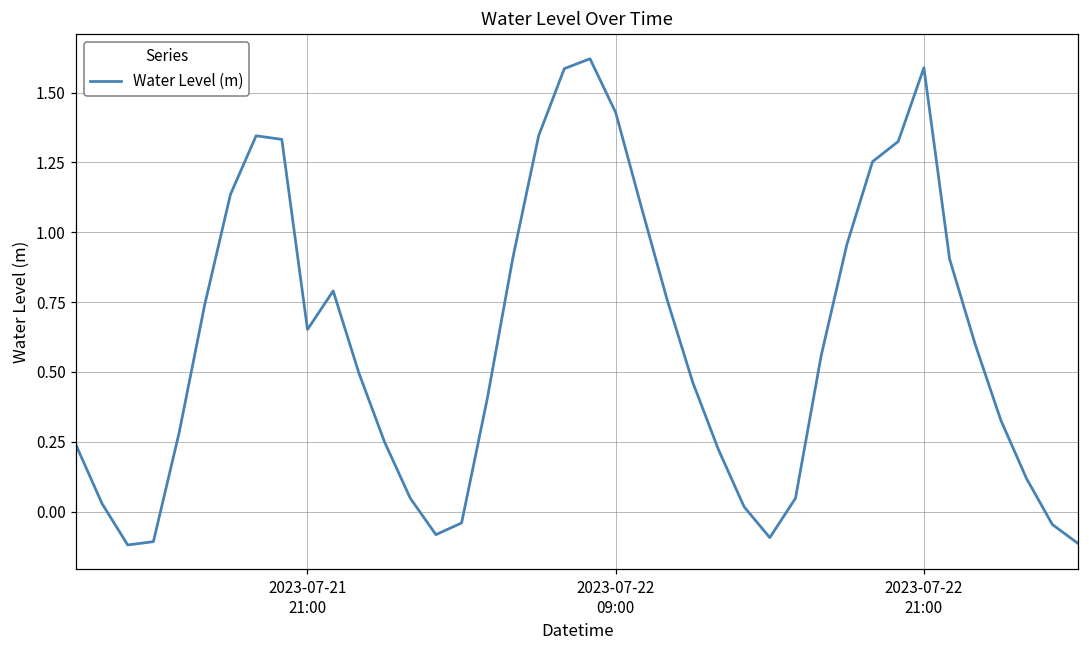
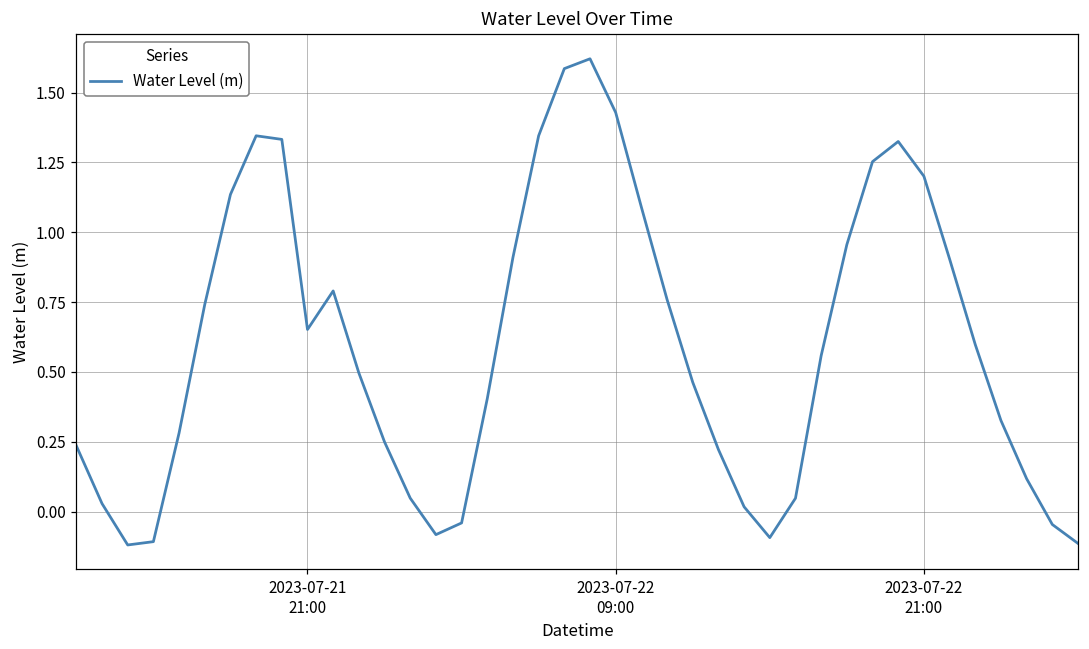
  {
    "2023-07-21 21:00": 0.65,
    "2023-07-22 09:00": 1.43,
-   "2023-07-22 21:00": 1.59
+   "2023-07-22 21:00": 1.20
  }
